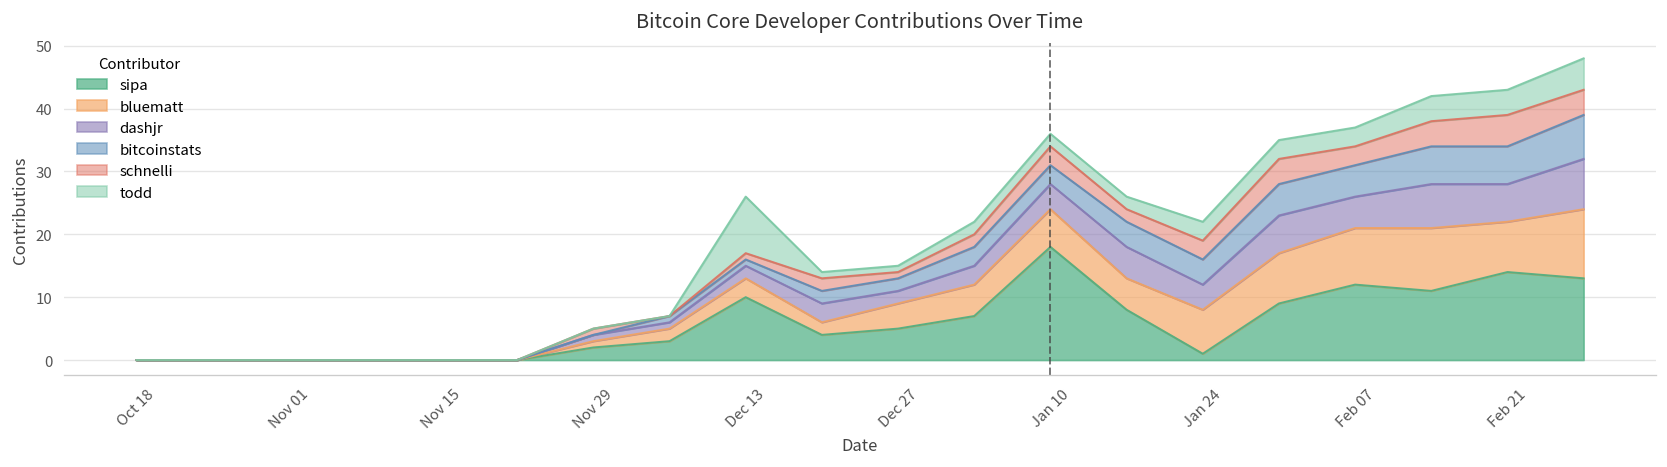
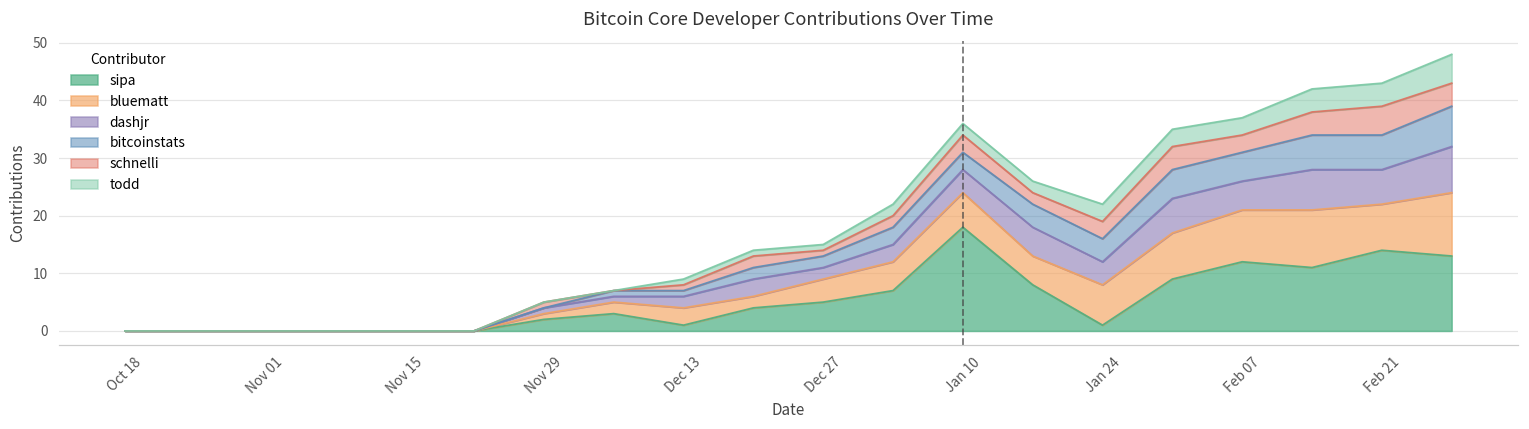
  {
    "sipa": {
      "Nov 29": 2,
-     "Dec 13": 10,
+     "Dec 13": 1,
      "Dec 27": 5,
      "Jan 10": 18,
      "Jan 24": 1,
      "Feb 07": 12,
      "Feb 21": 14
    },
    "todd": {
-     "Dec 13": 9,
+     "Dec 13": 1,
      "Dec 27": 1,
      "Jan 10": 2,
      "Jan 24": 3,
      "Feb 07": 3,
      "Feb 21": 4
    }
  }
